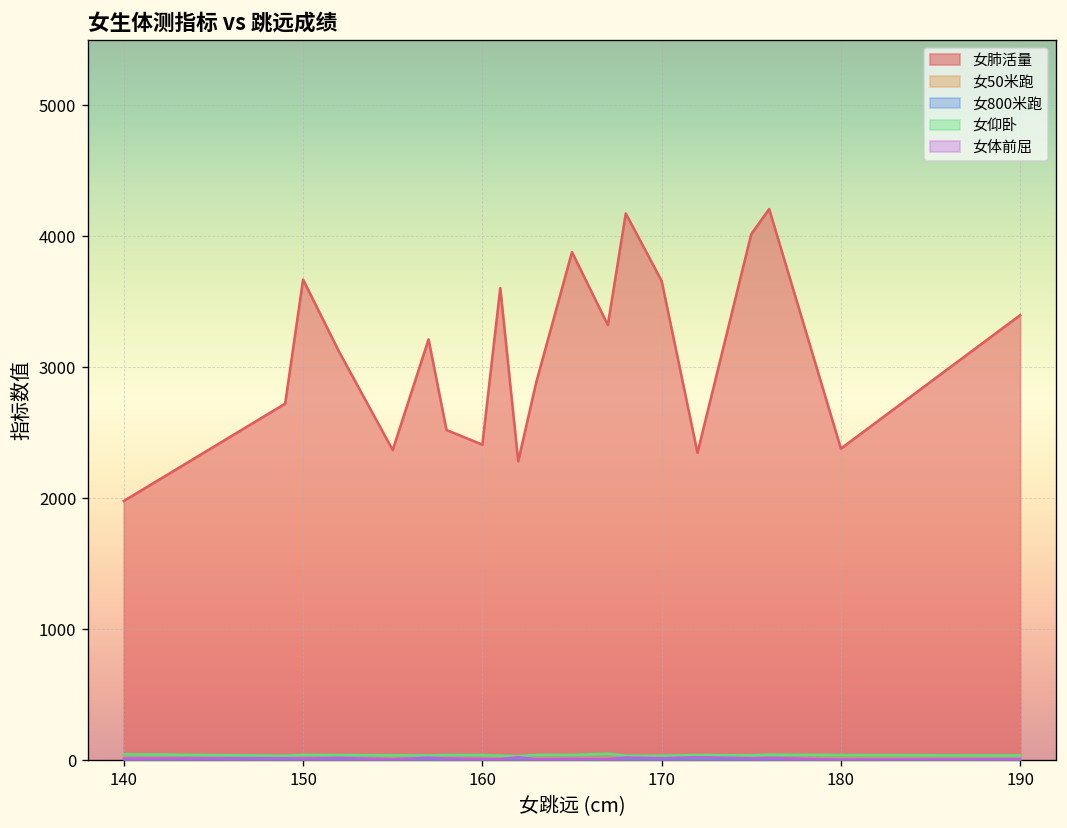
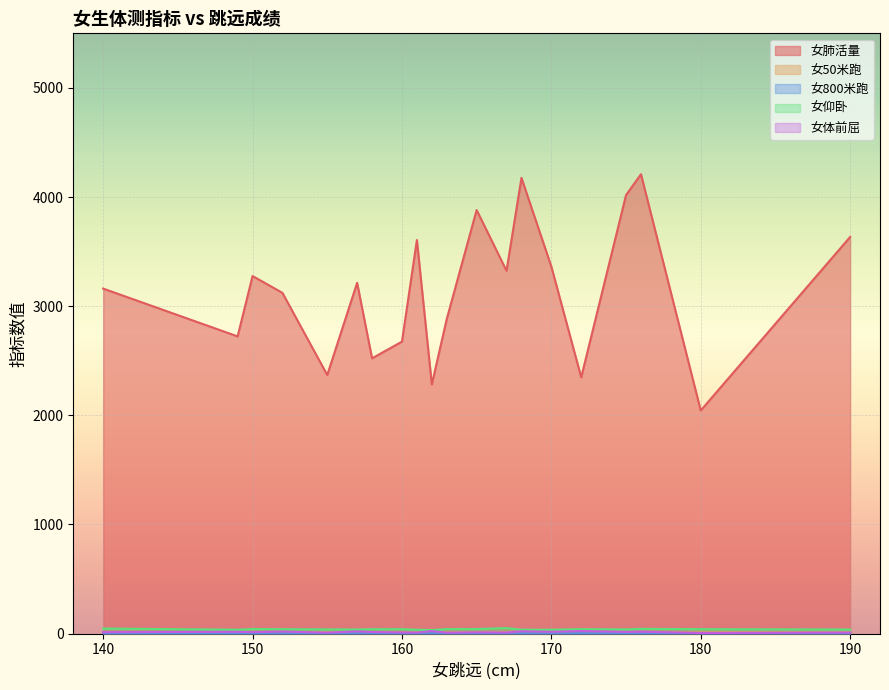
  {
    "女肺活量": {
-     "140": 1980,
-     "150": 3670,
-     "160": 2410,
-     "170": 3660,
-     "180": 2380,
-     "190": 3400
+     "140": 3160,
+     "150": 3280,
+     "160": 2680,
+     "170": 3360,
+     "180": 2040,
+     "190": 3630
    },
    "女仰卧": {
      "140": 50,
      "150": 40,
      "160": 40,
      "180": 40,
      "190": 40
    }
  }
